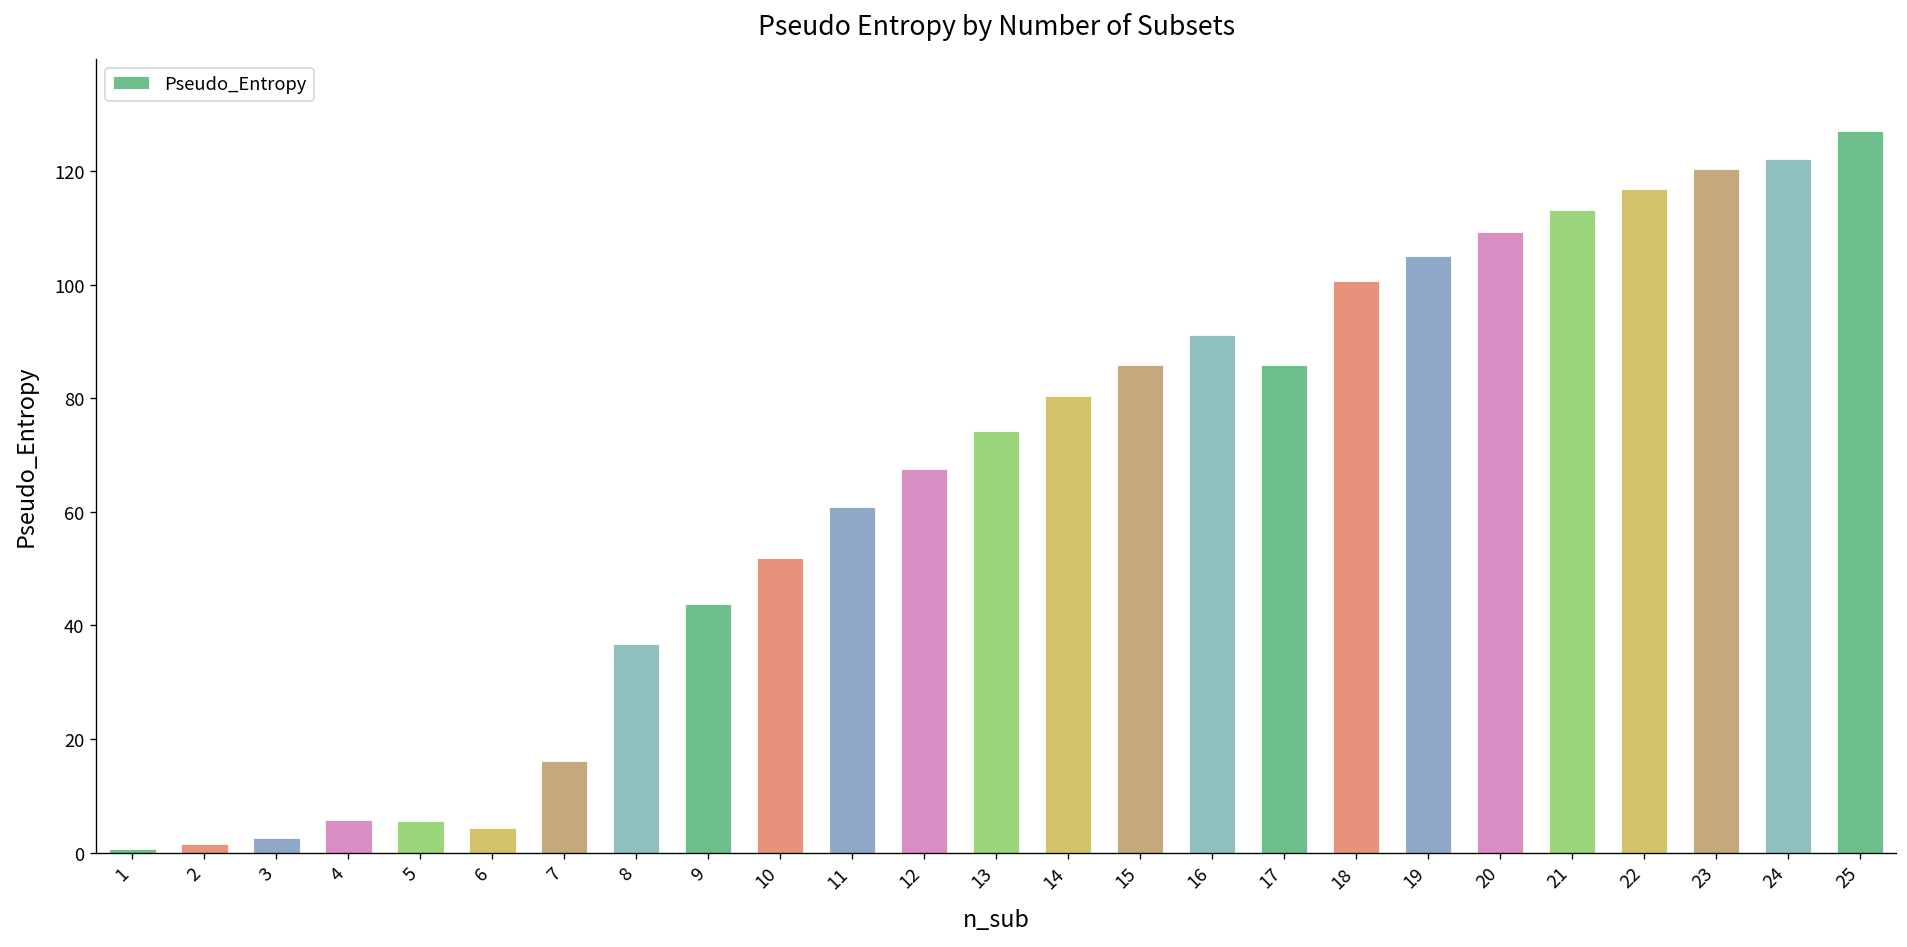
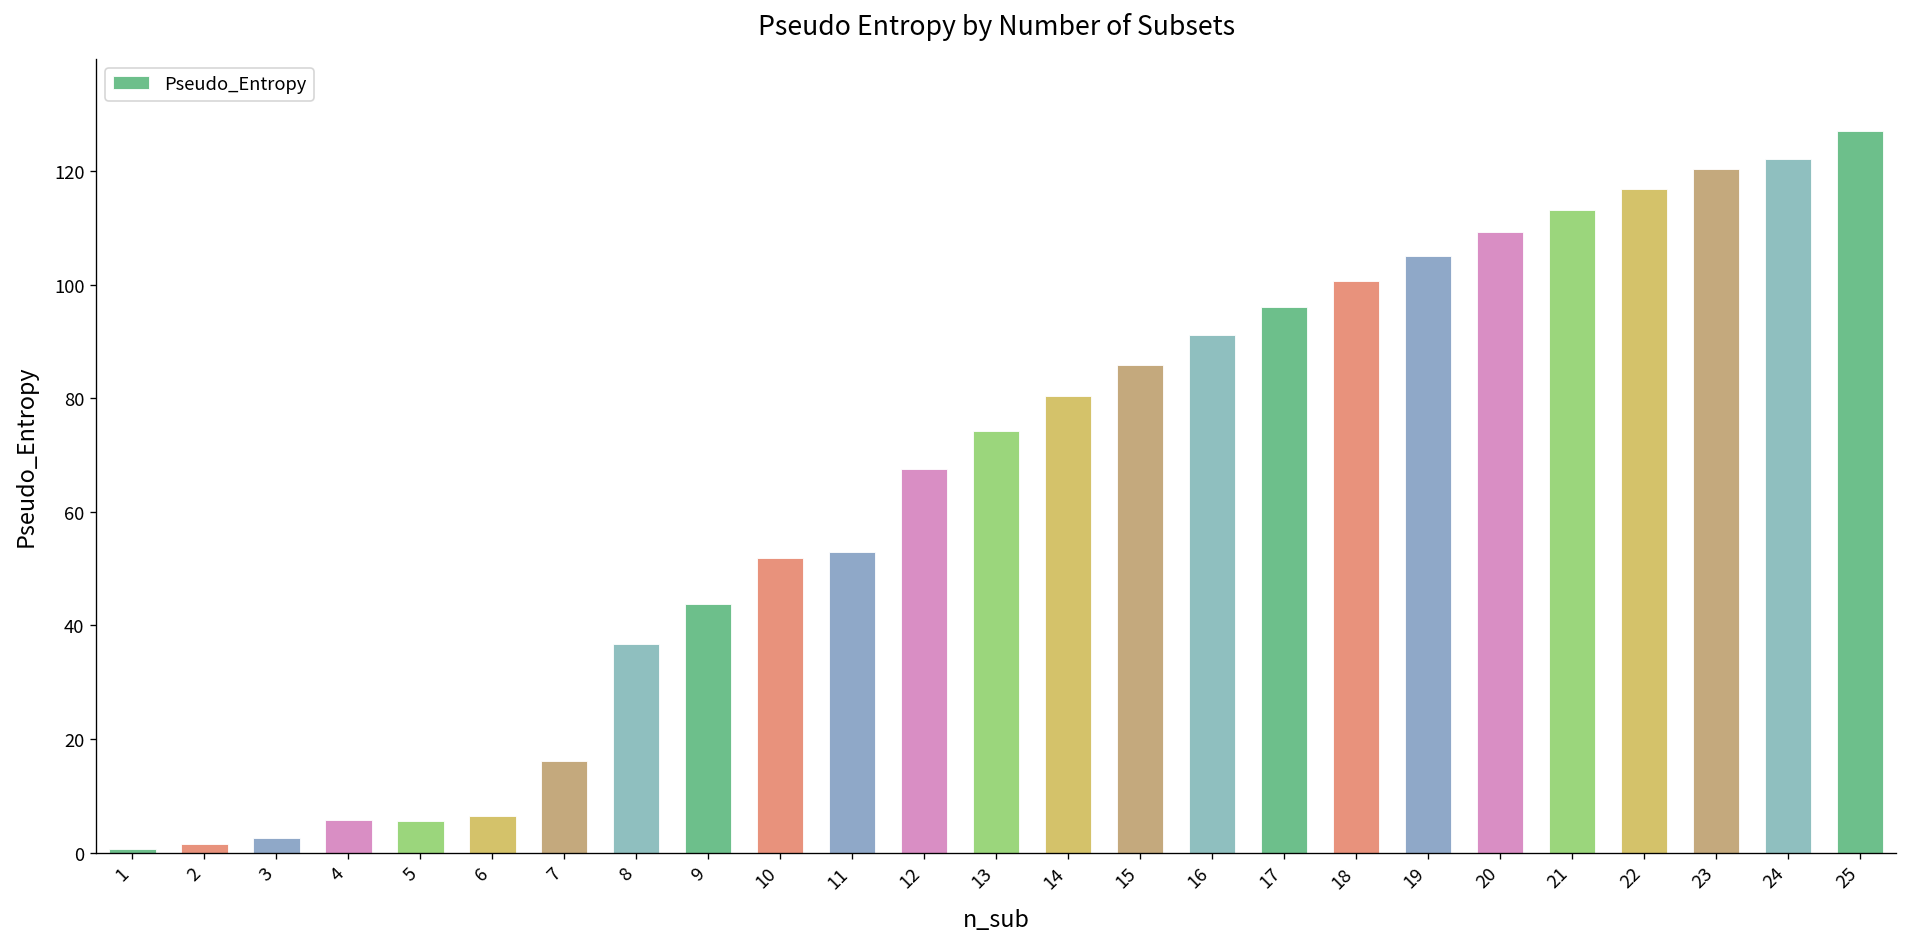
  {
    "1": 1,
    "2": 1,
    "3": 3,
    "4": 6,
    "5": 6,
-   "6": 4,
+   "6": 6,
    "7": 16,
    "8": 37,
    "9": 44,
    "10": 52,
-   "11": 61,
+   "11": 53,
    "12": 68,
    "13": 74,
    "14": 80,
    "15": 86,
    "16": 91,
-   "17": 86,
+   "17": 96,
    "18": 101,
    "19": 105,
    "20": 109,
    "21": 113,
    "22": 117,
    "23": 120,
    "24": 122,
    "25": 127
  }
